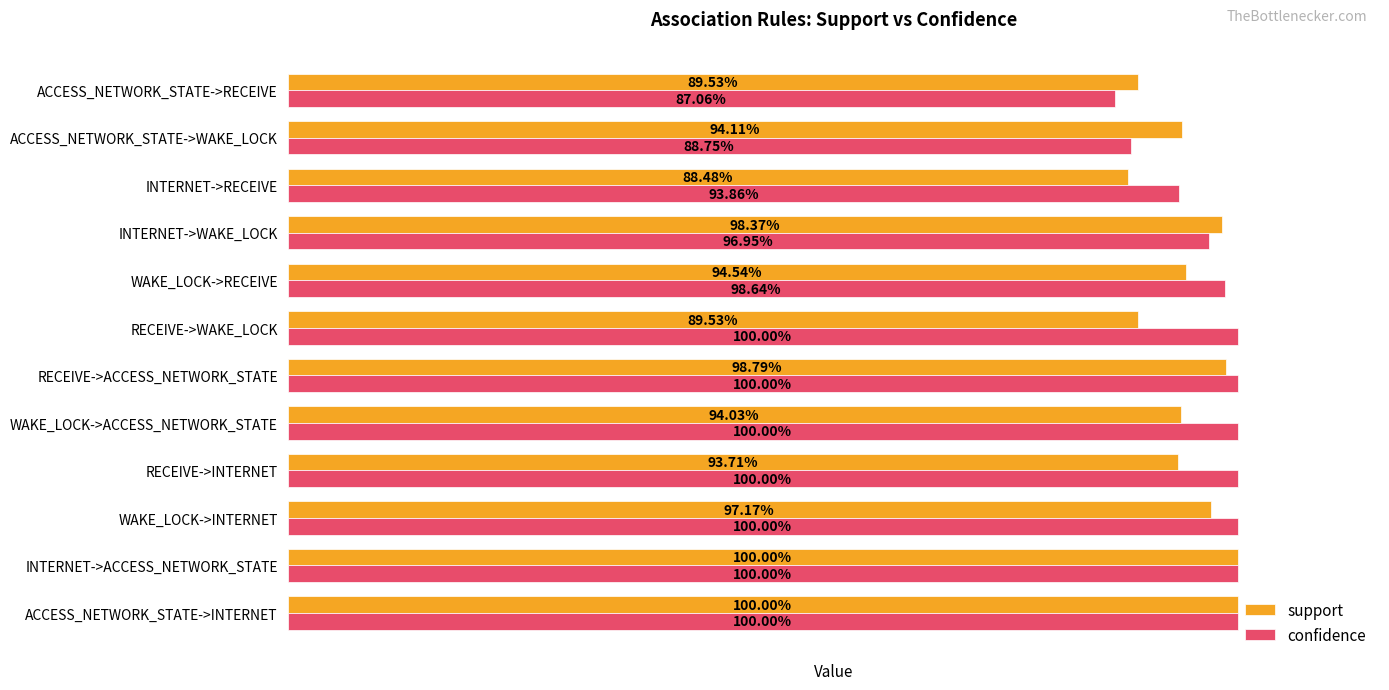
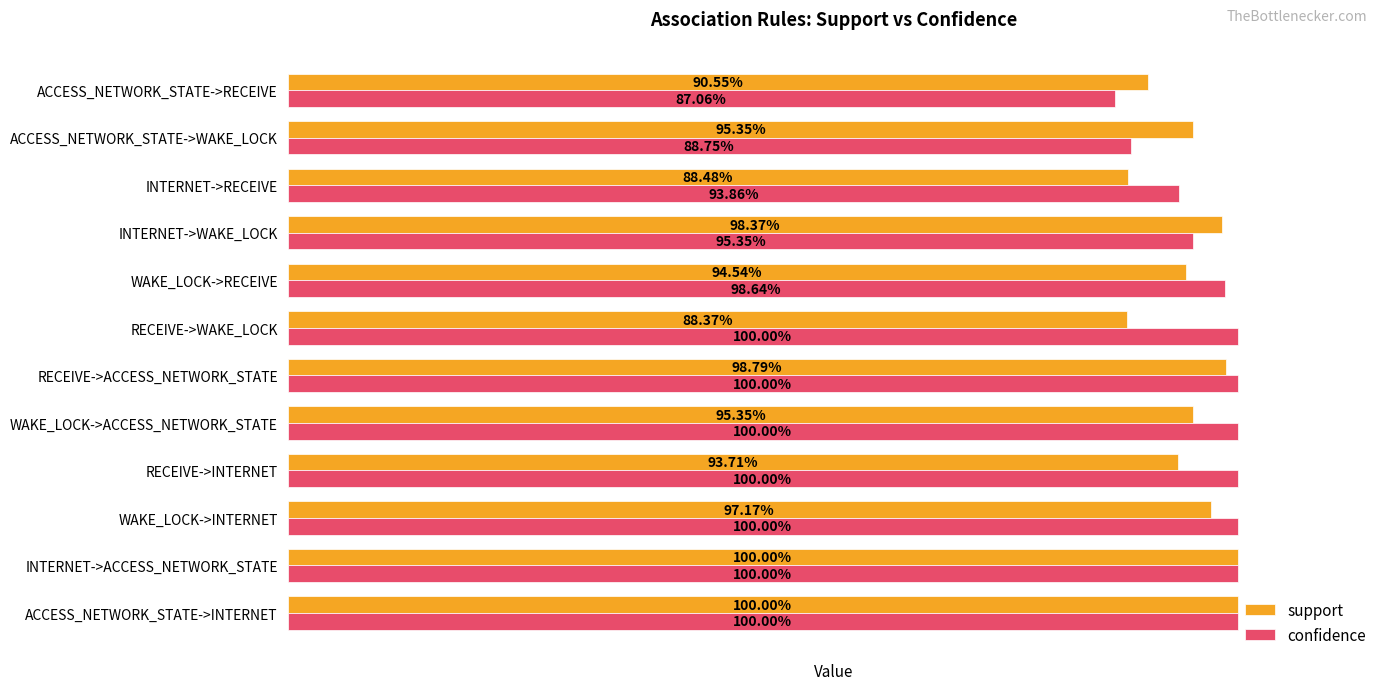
  {
    "support": {
-     "ACCESS_NETWORK_STATE->RECEIVE": "89.53%",
-     "ACCESS_NETWORK_STATE->WAKE_LOCK": "94.11%",
+     "ACCESS_NETWORK_STATE->RECEIVE": "90.55%",
+     "ACCESS_NETWORK_STATE->WAKE_LOCK": "95.35%",
      "INTERNET->RECEIVE": "88.48%",
      "INTERNET->WAKE_LOCK": "98.37%",
      "WAKE_LOCK->RECEIVE": "94.54%",
-     "RECEIVE->WAKE_LOCK": "89.53%",
+     "RECEIVE->WAKE_LOCK": "88.37%",
      "RECEIVE->ACCESS_NETWORK_STATE": "98.79%",
-     "WAKE_LOCK->ACCESS_NETWORK_STATE": "94.03%",
+     "WAKE_LOCK->ACCESS_NETWORK_STATE": "95.35%",
      "RECEIVE->INTERNET": "93.71%",
      "WAKE_LOCK->INTERNET": "97.17%",
      "INTERNET->ACCESS_NETWORK_STATE": "100.00%",
      "ACCESS_NETWORK_STATE->INTERNET": "100.00%"
    },
    "confidence": {
      "ACCESS_NETWORK_STATE->RECEIVE": "87.06%",
      "ACCESS_NETWORK_STATE->WAKE_LOCK": "88.75%",
      "INTERNET->RECEIVE": "93.86%",
-     "INTERNET->WAKE_LOCK": "96.95%",
+     "INTERNET->WAKE_LOCK": "95.35%",
      "WAKE_LOCK->RECEIVE": "98.64%",
      "RECEIVE->WAKE_LOCK": "100.00%",
      "RECEIVE->ACCESS_NETWORK_STATE": "100.00%",
      "WAKE_LOCK->ACCESS_NETWORK_STATE": "100.00%",
      "RECEIVE->INTERNET": "100.00%",
      "WAKE_LOCK->INTERNET": "100.00%",
      "INTERNET->ACCESS_NETWORK_STATE": "100.00%",
      "ACCESS_NETWORK_STATE->INTERNET": "100.00%"
    }
  }
